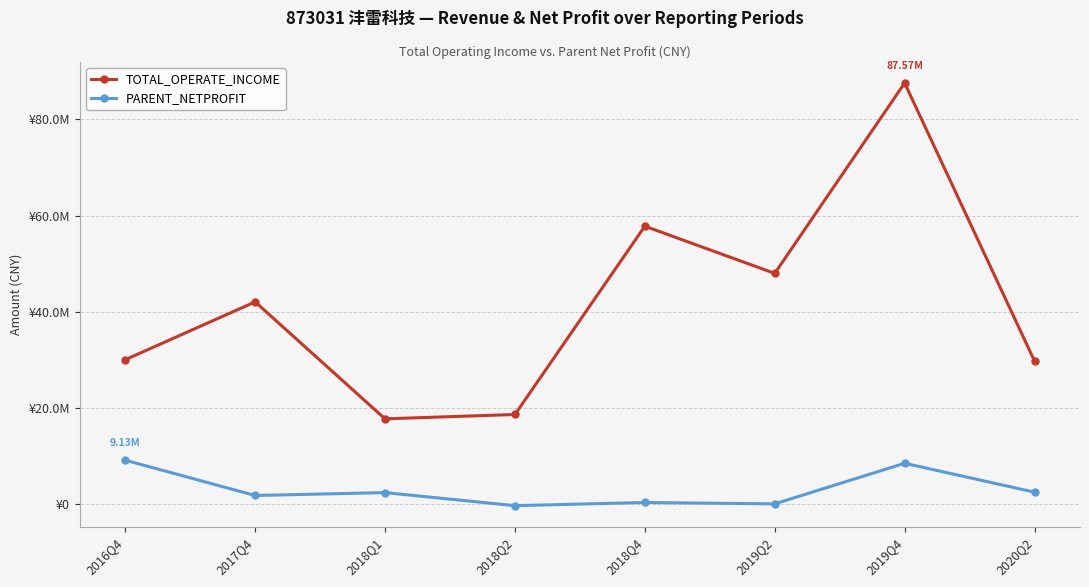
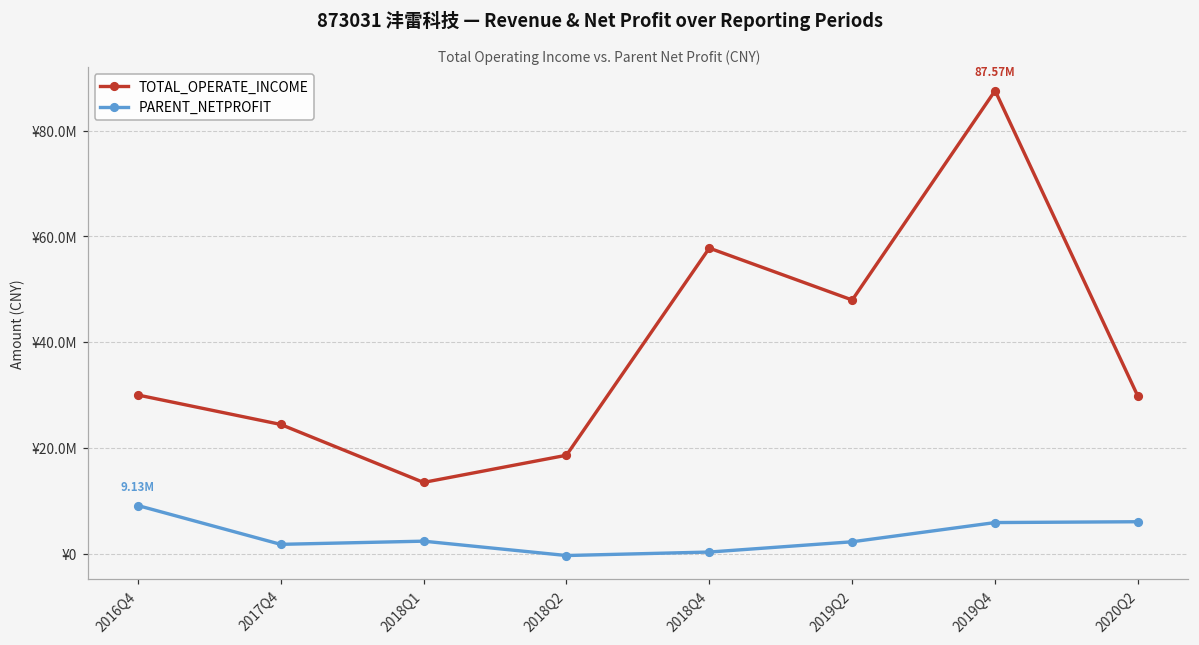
  {
    "TOTAL_OPERATE_INCOME": {
      "2016Q4": "¥30000000",
-     "2017Q4": "¥42000000",
-     "2018Q1": "¥18000000",
+     "2017Q4": "¥24000000",
+     "2018Q1": "¥13000000",
      "2018Q2": "¥19000000",
      "2018Q4": "¥58000000",
      "2019Q2": "¥48000000",
      "2020Q2": "¥30000000"
    },
    "PARENT_NETPROFIT": {
      "2017Q4": "¥2000000",
      "2018Q1": "¥2000000",
      "2018Q2": "¥0",
      "2018Q4": "¥0",
-     "2019Q2": "¥0",
-     "2019Q4": "¥8000000",
-     "2020Q2": "¥2000000"
+     "2019Q2": "¥2000000",
+     "2019Q4": "¥6000000",
+     "2020Q2": "¥6000000"
    }
  }
